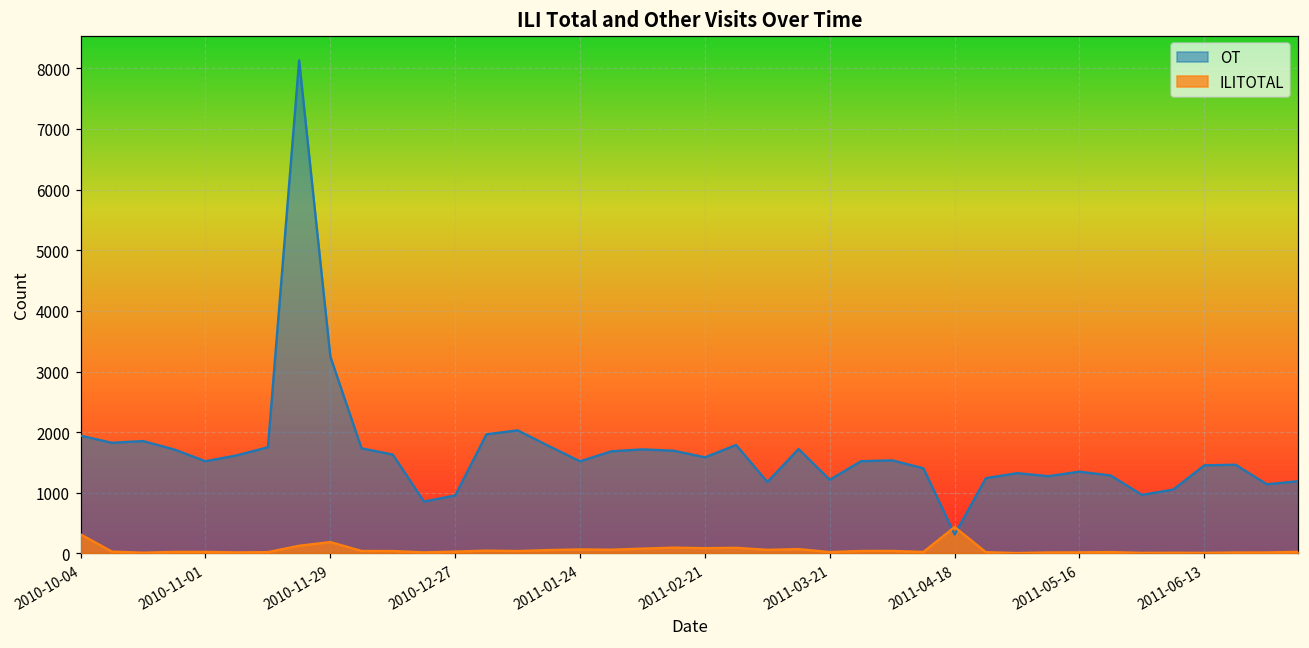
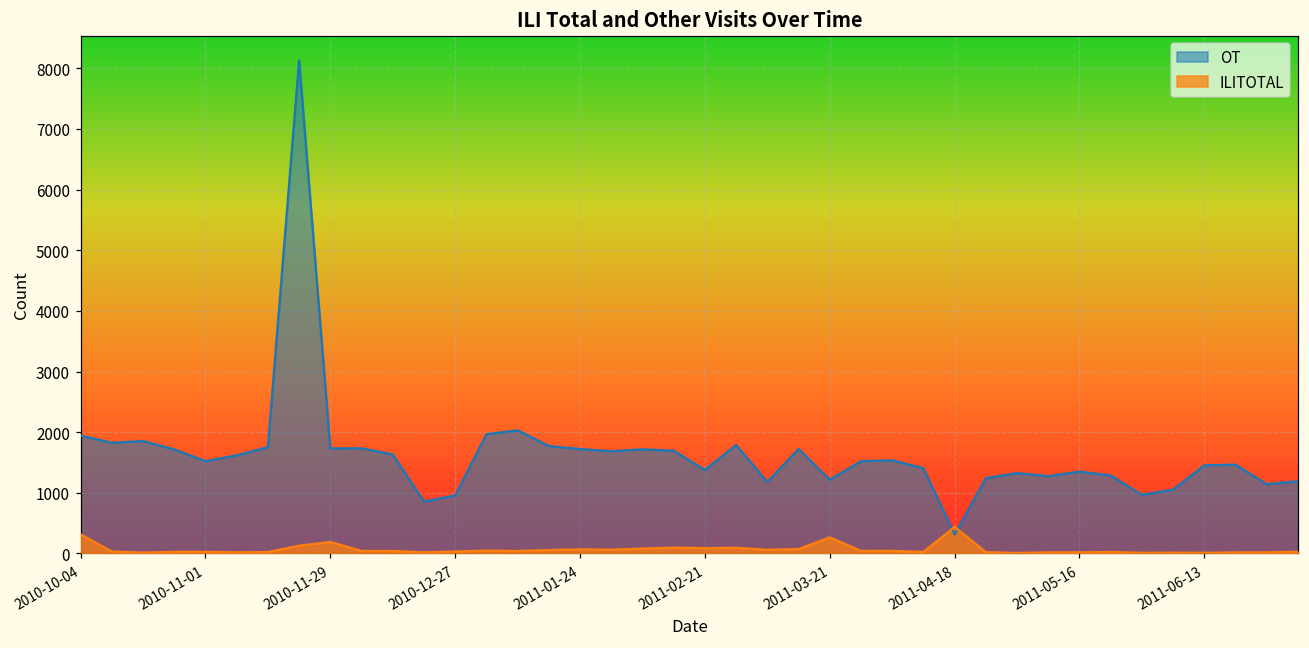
  {
    "OT": {
      "2010-10-04": 1900,
      "2010-11-01": 1500,
-     "2010-11-29": 3200,
+     "2010-11-29": 1700,
      "2010-12-27": 1000,
-     "2011-01-24": 1500,
-     "2011-02-21": 1600,
+     "2011-01-24": 1700,
+     "2011-02-21": 1400,
      "2011-03-21": 1200,
      "2011-04-18": 300,
      "2011-05-16": 1400,
      "2011-06-13": 1500
    },
    "ILITOTAL": {
      "2010-10-04": 300,
      "2010-11-01": 0,
      "2010-11-29": 200,
      "2010-12-27": 0,
      "2011-01-24": 100,
      "2011-02-21": 100,
-     "2011-03-21": 0,
+     "2011-03-21": 300,
      "2011-04-18": 400,
      "2011-05-16": 0,
      "2011-06-13": 0
    }
  }
